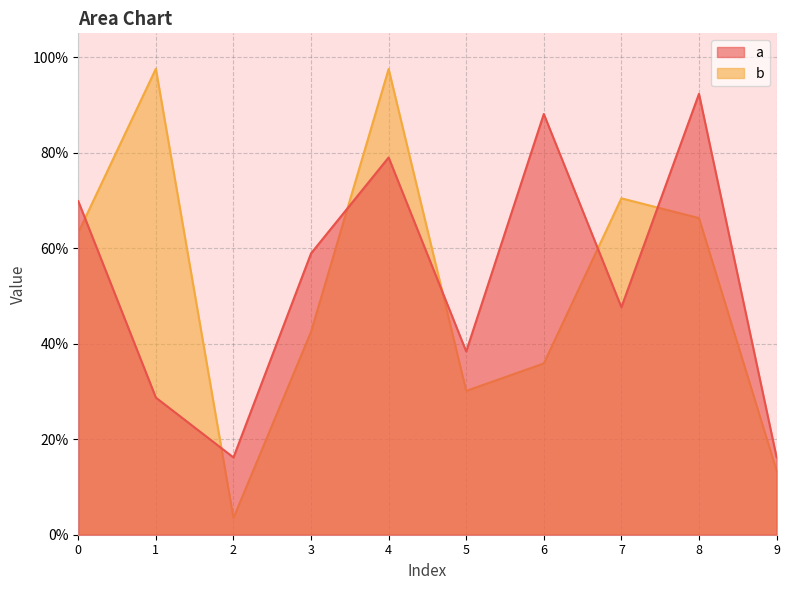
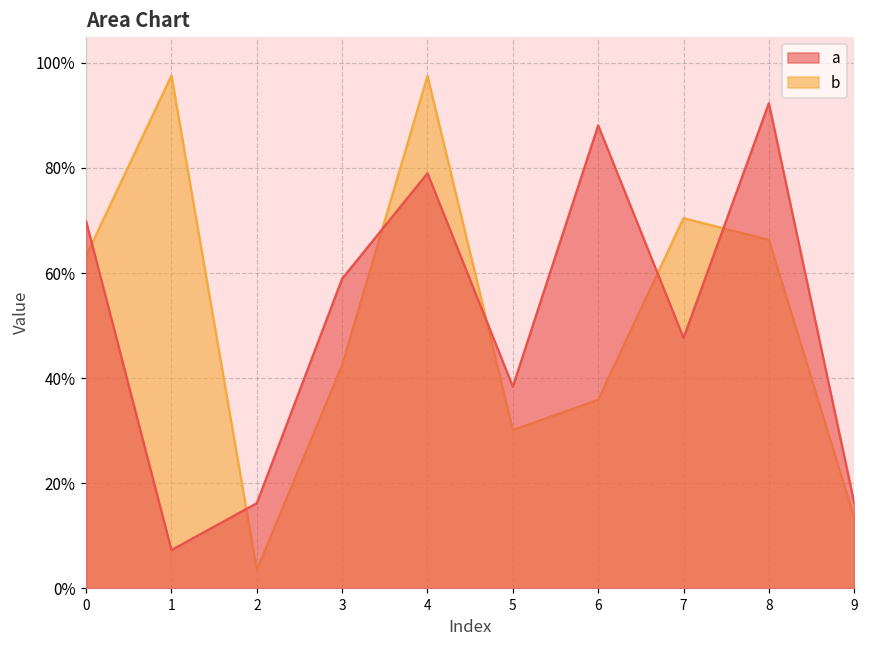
  {
    "a": {
      "0": "70%",
-     "1": "29%",
+     "1": "7%",
      "2": "16%",
      "3": "59%",
      "4": "79%",
      "5": "38%",
      "6": "88%",
      "7": "48%",
      "8": "92%",
      "9": "16%"
    },
    "b": {
      "0": "63%",
      "1": "98%",
      "2": "3%",
      "3": "43%",
      "4": "98%",
      "5": "30%",
      "6": "36%",
      "7": "70%",
      "8": "66%",
      "9": "13%"
    }
  }
